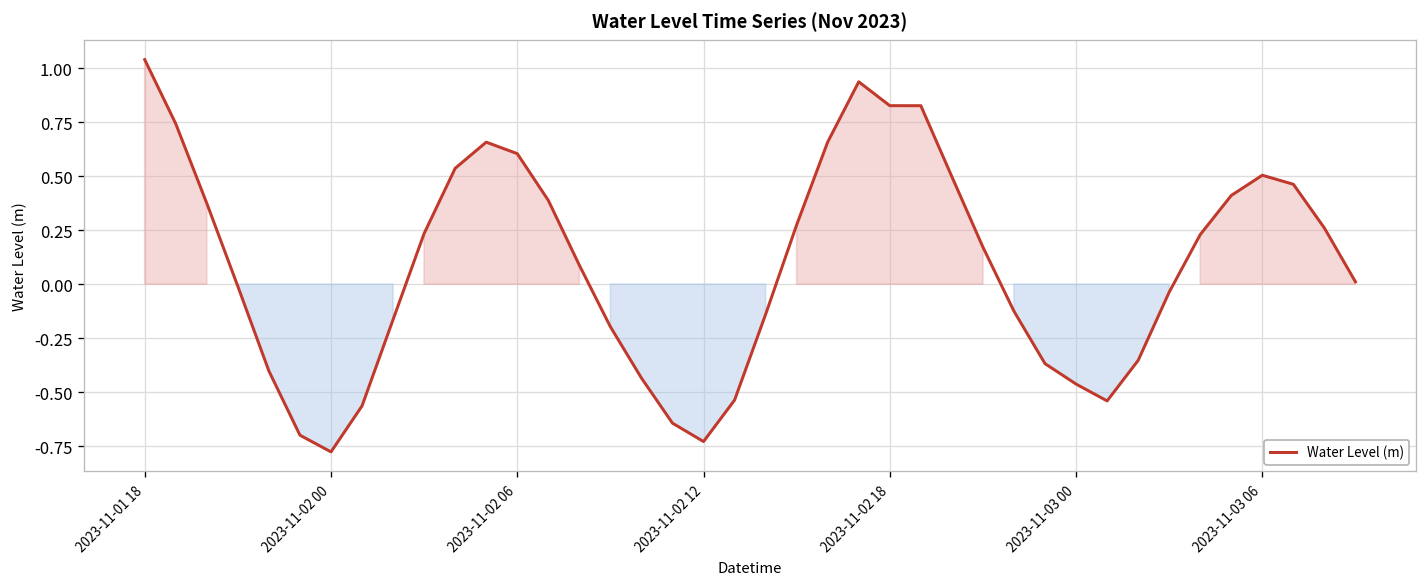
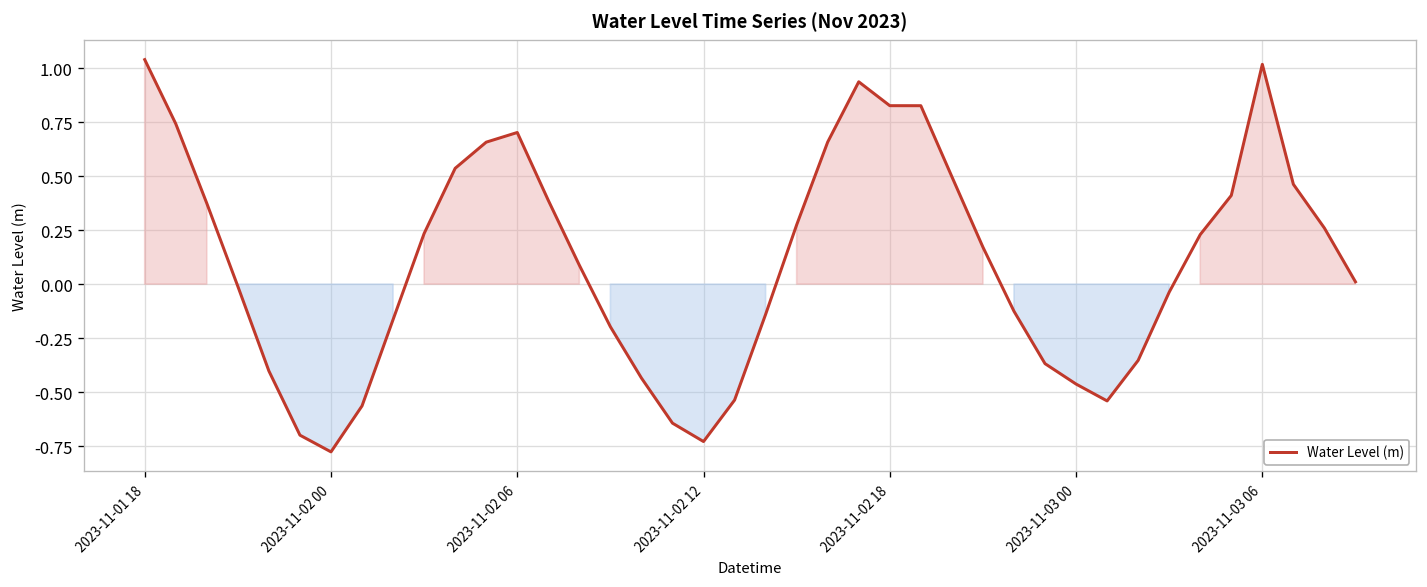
  {
    "2023-11-01 18": 1.04,
    "2023-11-02 00": -0.78,
-   "2023-11-02 06": 0.60,
+   "2023-11-02 06": 0.70,
    "2023-11-02 12": -0.73,
    "2023-11-02 18": 0.83,
    "2023-11-03 00": -0.46,
-   "2023-11-03 06": 0.50
+   "2023-11-03 06": 1.02
  }
